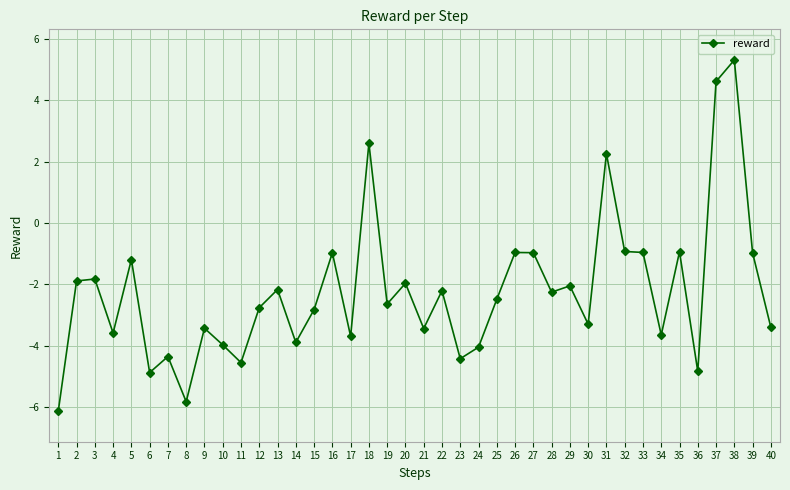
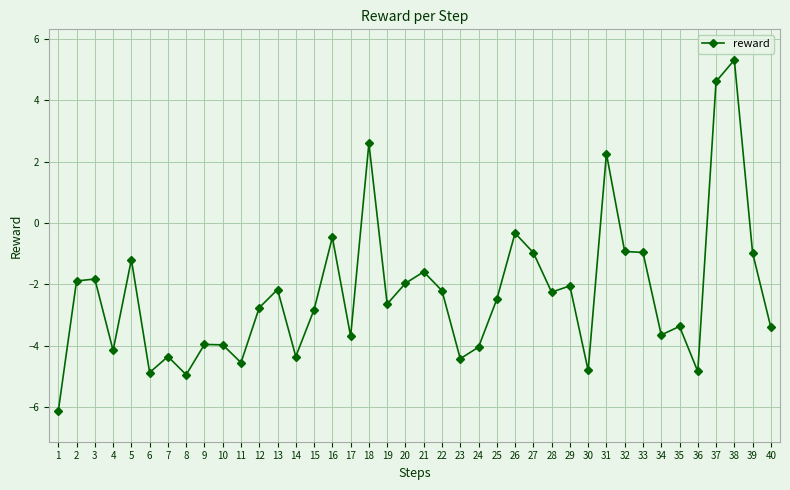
  {
    "1": -6.1,
    "2": -1.9,
    "3": -1.8,
-   "4": -3.6,
+   "4": -4.2,
    "5": -1.2,
    "6": -4.9,
    "7": -4.4,
-   "8": -5.8,
-   "9": -3.4,
+   "8": -5.0,
+   "9": -4.0,
    "10": -4.0,
    "11": -4.6,
    "12": -2.8,
    "13": -2.2,
-   "14": -3.9,
+   "14": -4.4,
    "15": -2.8,
-   "16": -1.0,
+   "16": -0.5,
    "17": -3.7,
    "18": 2.6,
    "19": -2.6,
    "20": -2.0,
-   "21": -3.4,
+   "21": -1.6,
    "22": -2.2,
    "23": -4.4,
    "24": -4.1,
    "25": -2.5,
-   "26": -1.0,
+   "26": -0.3,
    "27": -1.0,
    "28": -2.3,
    "29": -2.1,
-   "30": -3.3,
+   "30": -4.8,
    "31": 2.3,
    "32": -0.9,
    "33": -1.0,
    "34": -3.7,
-   "35": -0.9,
+   "35": -3.4,
    "36": -4.8,
    "37": 4.6,
    "38": 5.3,
    "39": -1.0,
    "40": -3.4
  }
